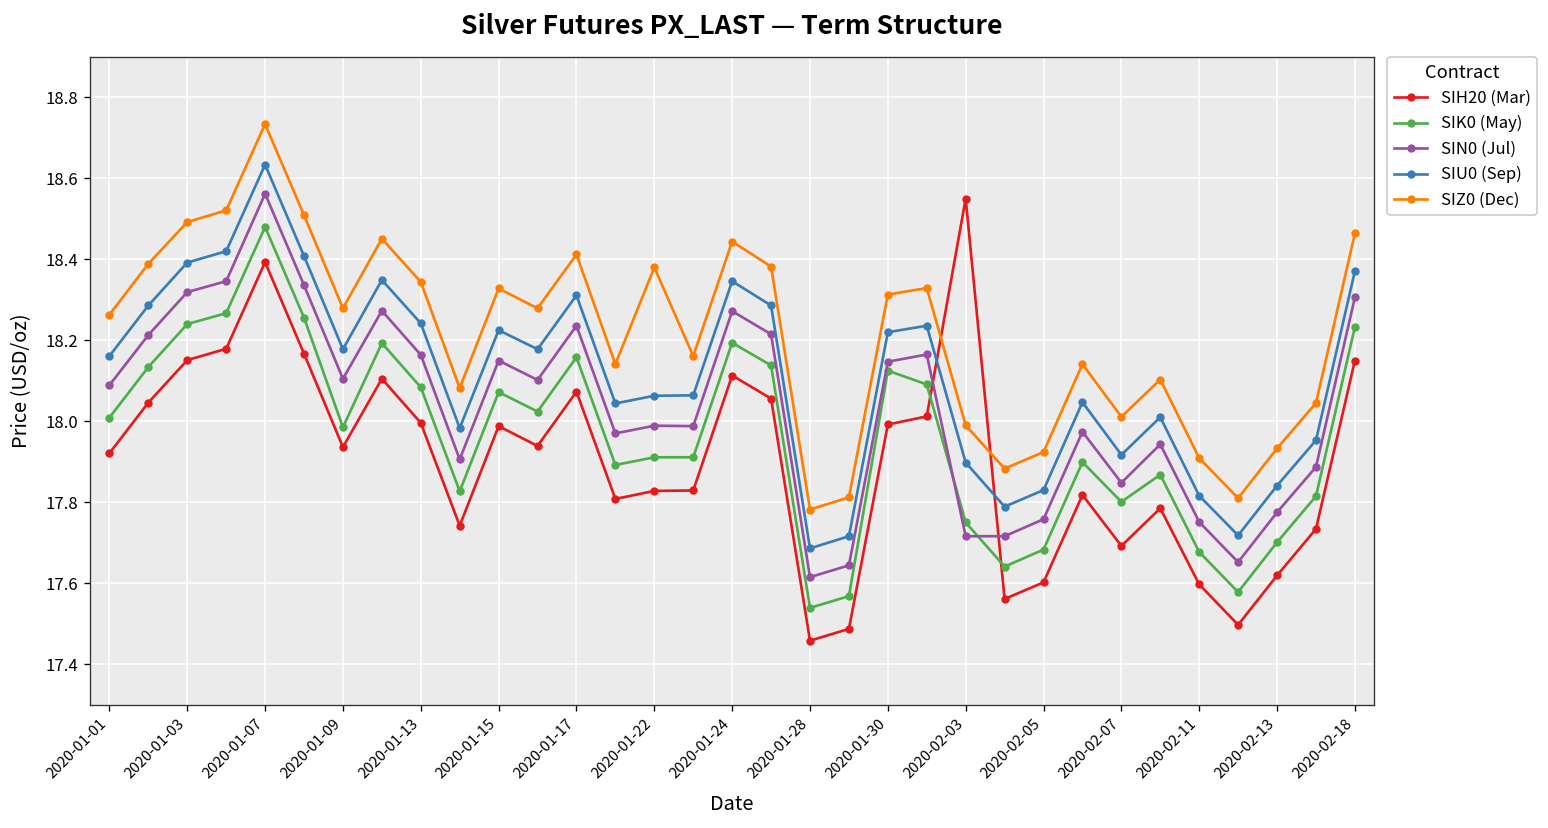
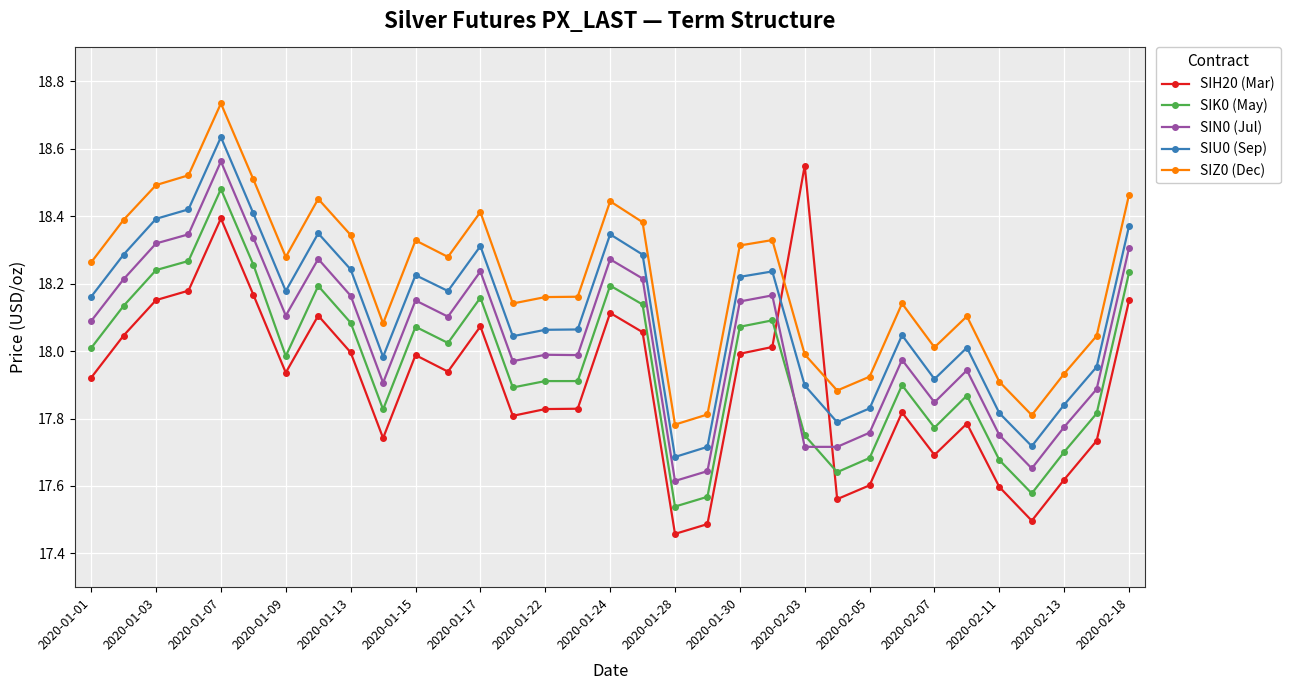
  {
    "SIH20 (Mar)": {
      "2020-01-01": 17.92,
      "2020-01-03": 18.15,
      "2020-01-07": 18.39,
      "2020-01-09": 17.94,
      "2020-01-13": 18.00,
      "2020-01-15": 17.99,
      "2020-01-17": 18.07,
      "2020-01-22": 17.83,
      "2020-01-24": 18.11,
      "2020-01-28": 17.46,
      "2020-01-30": 17.99,
      "2020-02-03": 18.55,
      "2020-02-05": 17.60,
      "2020-02-07": 17.69,
      "2020-02-11": 17.60,
      "2020-02-13": 17.62,
      "2020-02-18": 18.15
    },
    "SIK0 (May)": {
      "2020-01-01": 18.01,
      "2020-01-03": 18.24,
      "2020-01-07": 18.48,
      "2020-01-09": 17.99,
      "2020-01-13": 18.08,
      "2020-01-15": 18.07,
      "2020-01-17": 18.16,
      "2020-01-22": 17.91,
      "2020-01-24": 18.19,
      "2020-01-28": 17.54,
-     "2020-01-30": 18.13,
+     "2020-01-30": 18.07,
      "2020-02-03": 17.75,
      "2020-02-05": 17.68,
-     "2020-02-07": 17.80,
+     "2020-02-07": 17.77,
      "2020-02-11": 17.68,
      "2020-02-13": 17.70,
      "2020-02-18": 18.23
    },
    "SIN0 (Jul)": {
      "2020-01-01": 18.09,
      "2020-01-03": 18.32,
      "2020-01-07": 18.56,
      "2020-01-09": 18.11,
      "2020-01-13": 18.16,
      "2020-01-15": 18.15,
      "2020-01-17": 18.24,
      "2020-01-22": 17.99,
      "2020-01-24": 18.27,
      "2020-01-28": 17.62,
      "2020-01-30": 18.15,
      "2020-02-03": 17.72,
      "2020-02-05": 17.76,
      "2020-02-07": 17.85,
      "2020-02-11": 17.75,
      "2020-02-13": 17.78,
      "2020-02-18": 18.31
    },
    "SIU0 (Sep)": {
      "2020-01-01": 18.16,
      "2020-01-03": 18.39,
      "2020-01-07": 18.63,
      "2020-01-09": 18.18,
      "2020-01-13": 18.24,
      "2020-01-15": 18.23,
      "2020-01-17": 18.31,
      "2020-01-22": 18.06,
      "2020-01-24": 18.35,
      "2020-01-28": 17.69,
      "2020-01-30": 18.22,
      "2020-02-03": 17.90,
      "2020-02-05": 17.83,
      "2020-02-07": 17.92,
      "2020-02-11": 17.82,
      "2020-02-13": 17.84,
      "2020-02-18": 18.37
    },
    "SIZ0 (Dec)": {
      "2020-01-01": 18.26,
      "2020-01-03": 18.49,
      "2020-01-07": 18.73,
      "2020-01-09": 18.28,
      "2020-01-13": 18.34,
      "2020-01-15": 18.33,
      "2020-01-17": 18.41,
-     "2020-01-22": 18.38,
+     "2020-01-22": 18.16,
      "2020-01-24": 18.44,
      "2020-01-28": 17.78,
      "2020-01-30": 18.31,
      "2020-02-03": 17.99,
      "2020-02-05": 17.92,
      "2020-02-07": 18.01,
      "2020-02-11": 17.91,
      "2020-02-13": 17.93,
      "2020-02-18": 18.46
    }
  }
